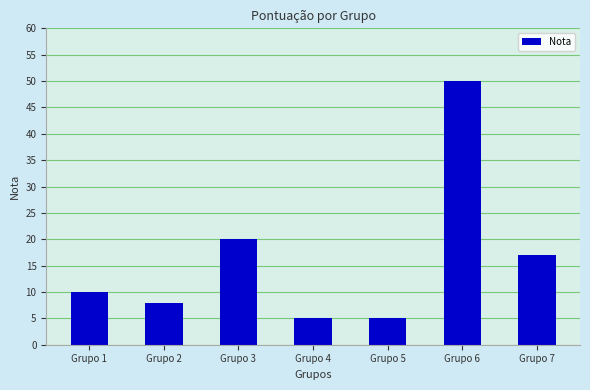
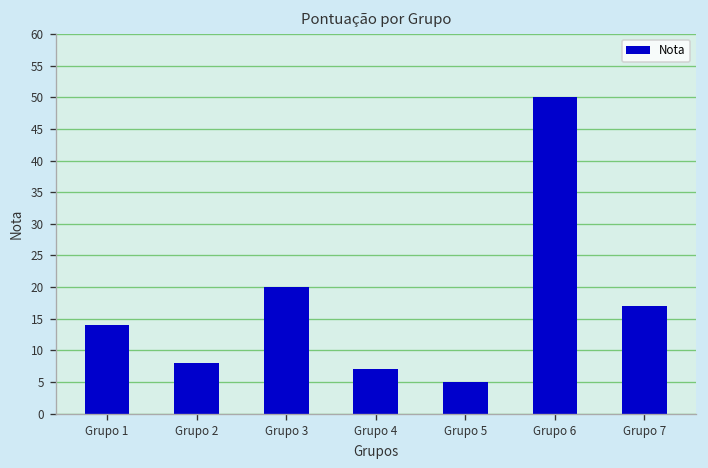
  {
-   "Grupo 1": 10,
+   "Grupo 1": 14,
    "Grupo 2": 8,
    "Grupo 3": 20,
-   "Grupo 4": 5,
+   "Grupo 4": 7,
    "Grupo 5": 5,
    "Grupo 6": 50,
    "Grupo 7": 17
  }
